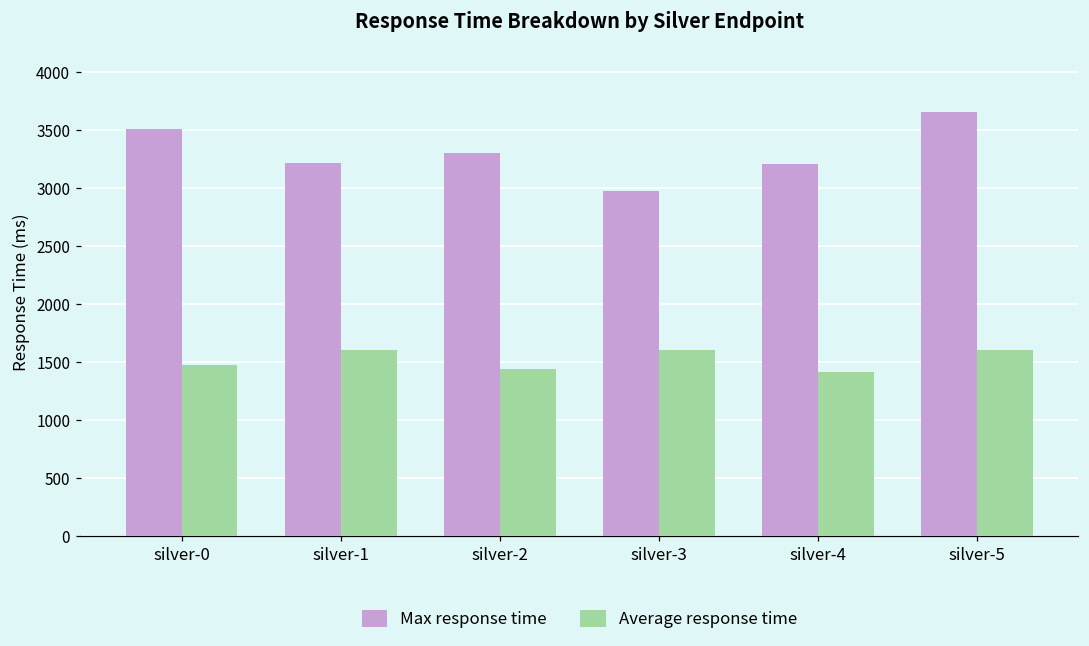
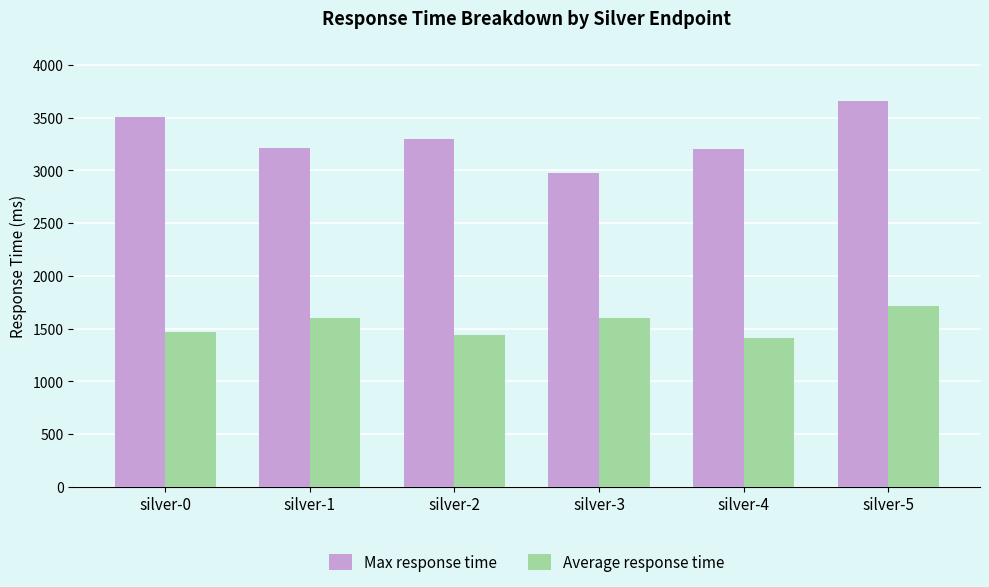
  {
    "Max response time": {
      "silver-0": 3510,
      "silver-1": 3210,
      "silver-2": 3300,
      "silver-3": 2970,
      "silver-4": 3210,
      "silver-5": 3650
    },
    "Average response time": {
      "silver-0": 1470,
      "silver-1": 1600,
      "silver-2": 1440,
      "silver-3": 1600,
      "silver-4": 1410,
-     "silver-5": 1600
+     "silver-5": 1720
    }
  }
